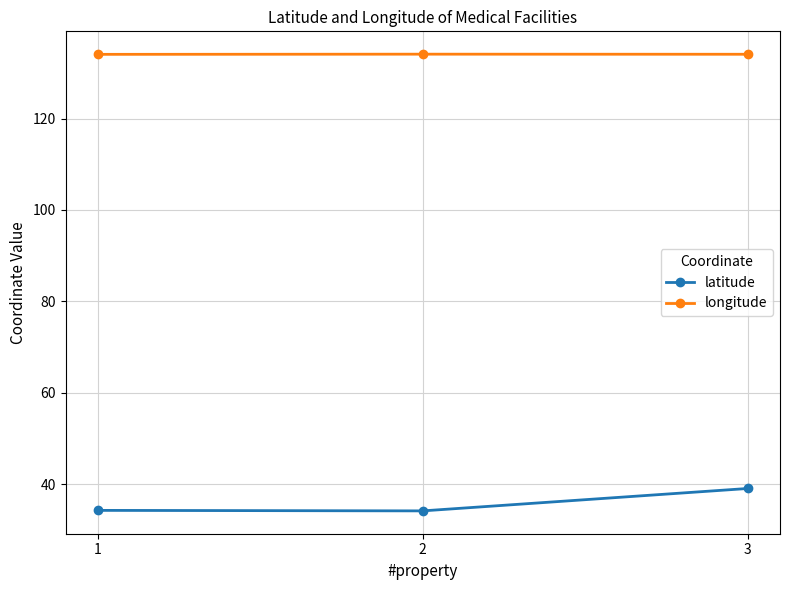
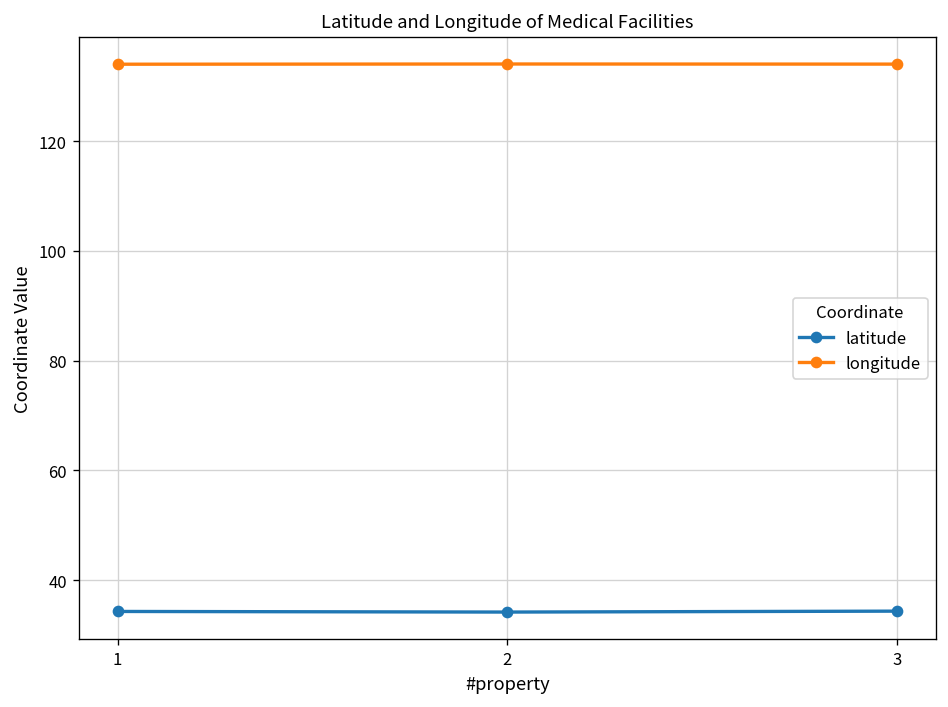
  {
    "latitude": {
      "1": 34,
      "2": 34,
-     "3": 39
+     "3": 34
    },
    "longitude": {
      "1": 134,
      "2": 134,
      "3": 134
    }
  }
